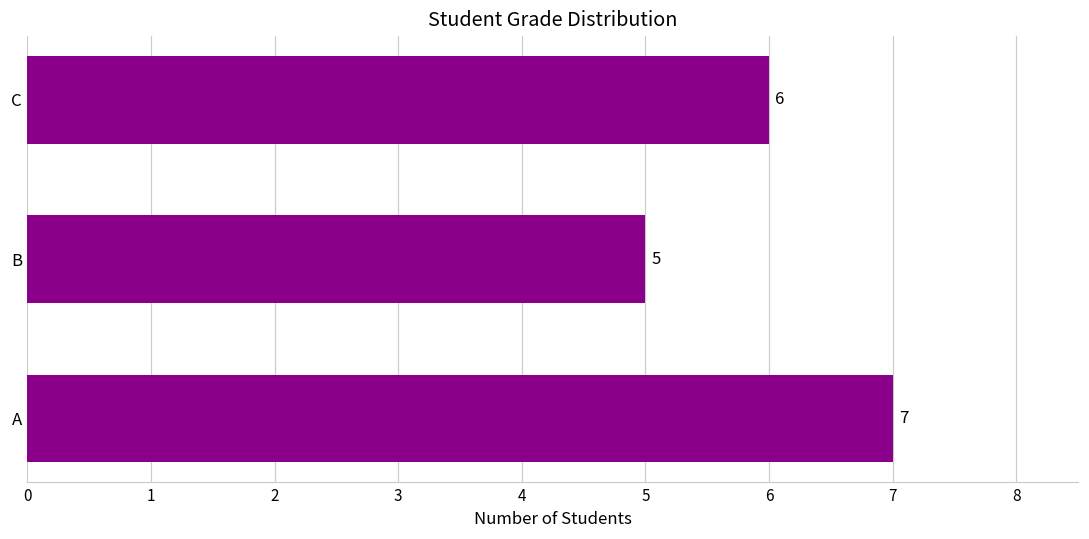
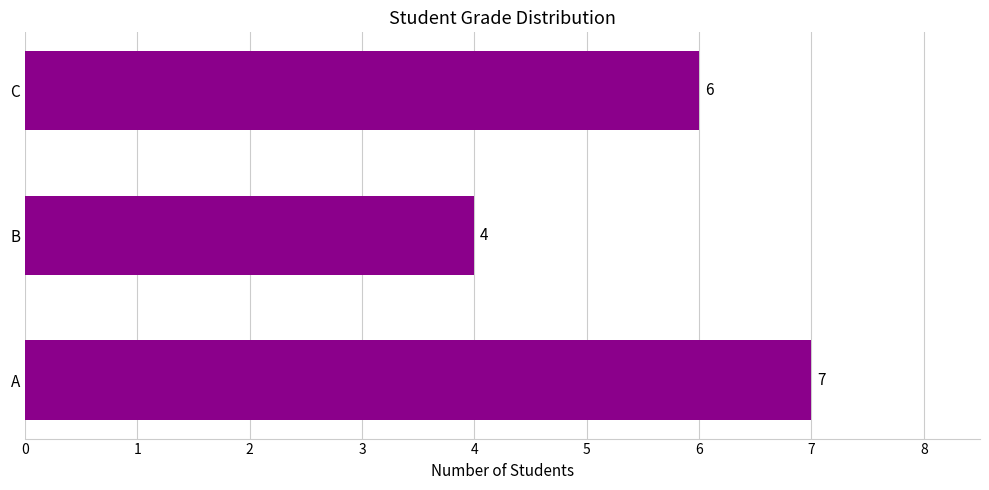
  {
    "C": 6,
-   "B": 5,
+   "B": 4,
    "A": 7
  }
